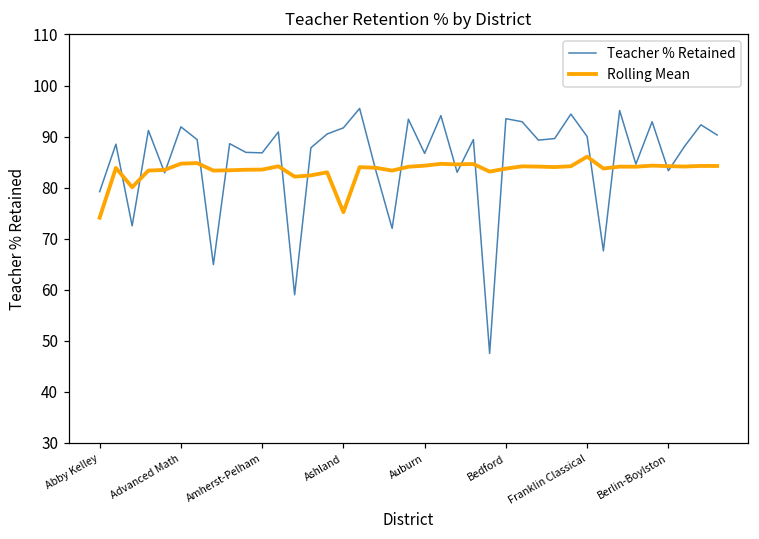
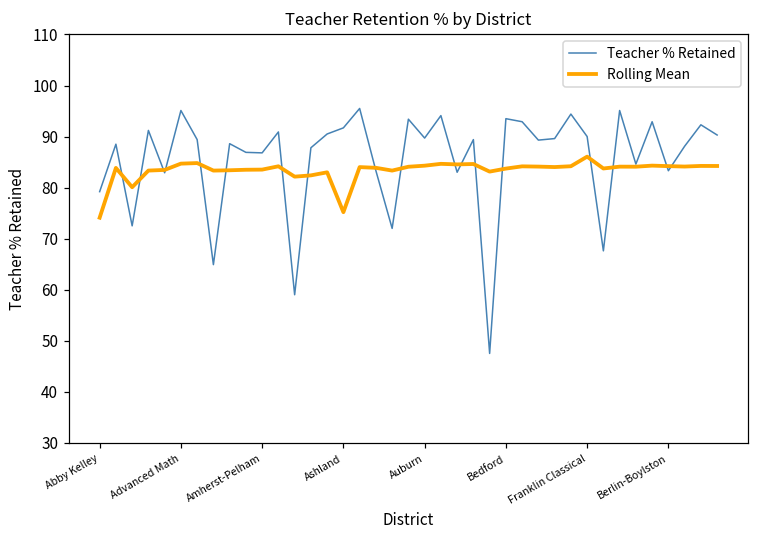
  {
    "Teacher % Retained": {
      "Abby Kelley": 79,
-     "Advanced Math": 92,
+     "Advanced Math": 95,
      "Amherst-Pelham": 87,
      "Ashland": 92,
-     "Auburn": 87,
+     "Auburn": 90,
      "Bedford": 94,
      "Franklin Classical": 90,
      "Berlin-Boylston": 83
    },
    "Rolling Mean": {
      "Abby Kelley": 74,
      "Advanced Math": 85,
      "Amherst-Pelham": 84,
      "Ashland": 75,
      "Auburn": 84,
      "Bedford": 84,
      "Franklin Classical": 86,
      "Berlin-Boylston": 84
    }
  }
